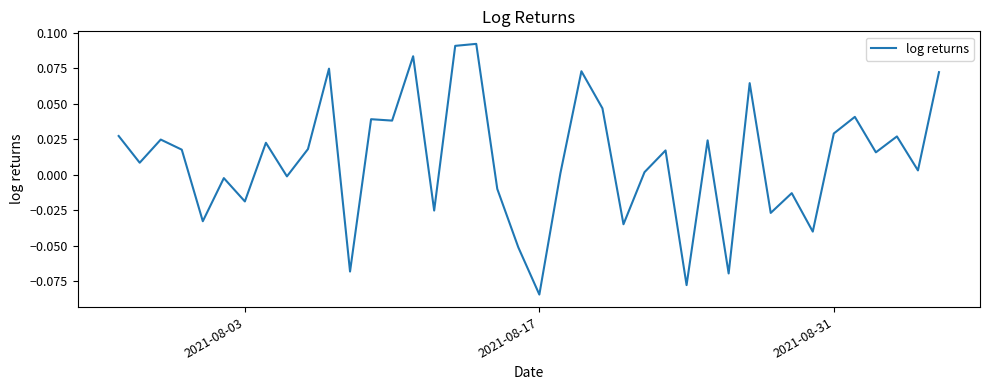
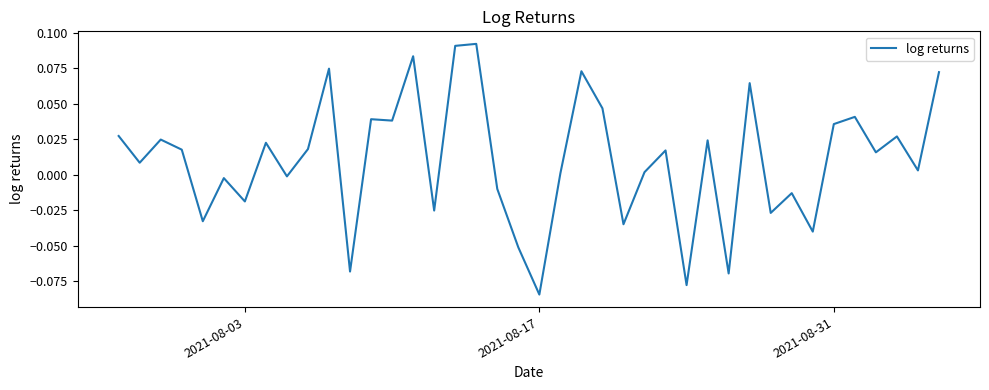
  {
    "2021-08-03": -0.019,
    "2021-08-17": -0.084,
-   "2021-08-31": 0.029
+   "2021-08-31": 0.036
  }
